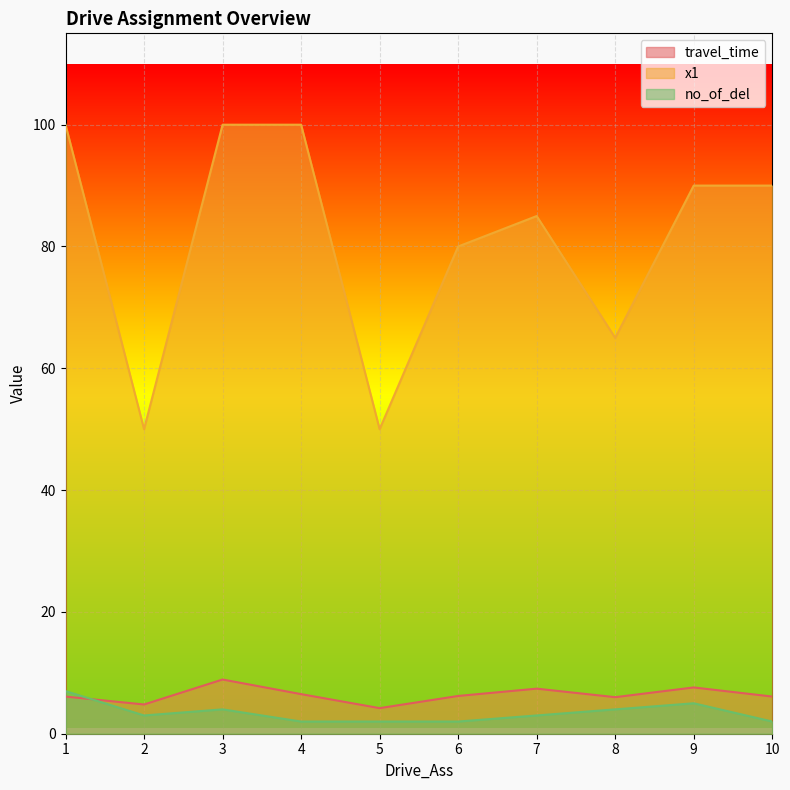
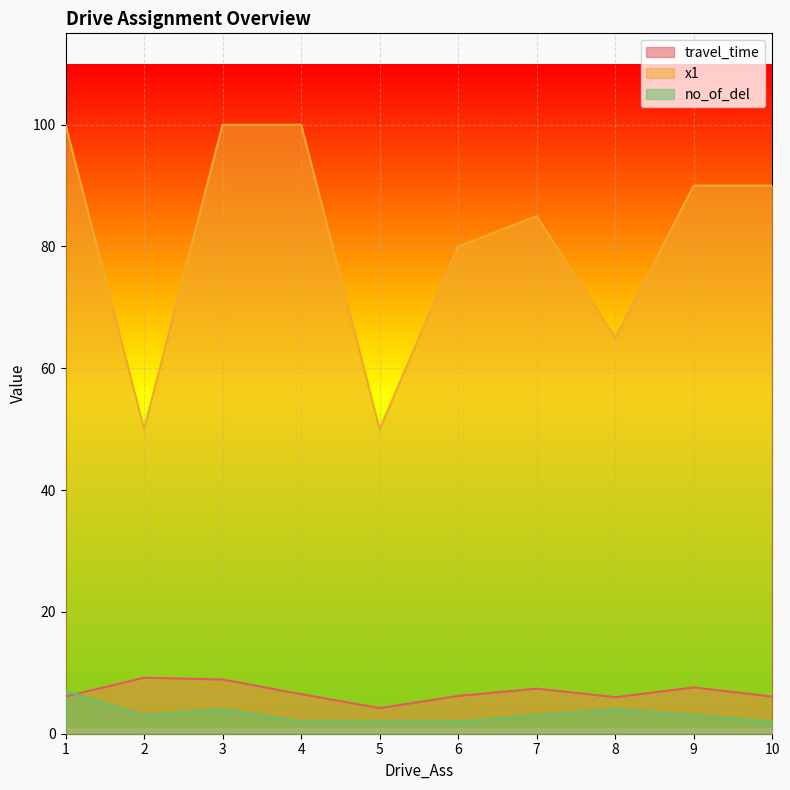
  {
    "travel_time": {
      "1": 6,
-     "2": 5,
+     "2": 9,
      "3": 9,
      "4": 7,
      "5": 4,
      "6": 6,
      "7": 7,
      "8": 6,
      "9": 8,
      "10": 6
    },
    "x1": {
      "1": 100,
      "2": 50,
      "3": 100,
      "4": 100,
      "5": 50,
      "6": 80,
      "7": 85,
      "8": 65,
      "9": 90,
      "10": 90
    },
    "no_of_del": {
      "1": 7,
      "2": 3,
      "3": 4,
      "4": 2,
      "5": 2,
      "6": 2,
      "7": 3,
      "8": 4,
-     "9": 5,
+     "9": 3,
      "10": 2
    }
  }
